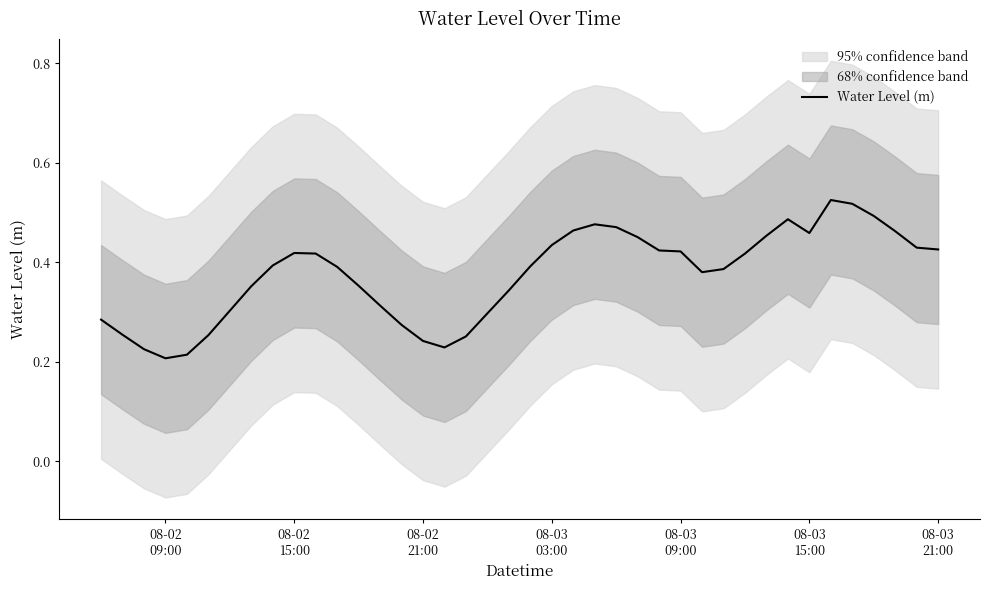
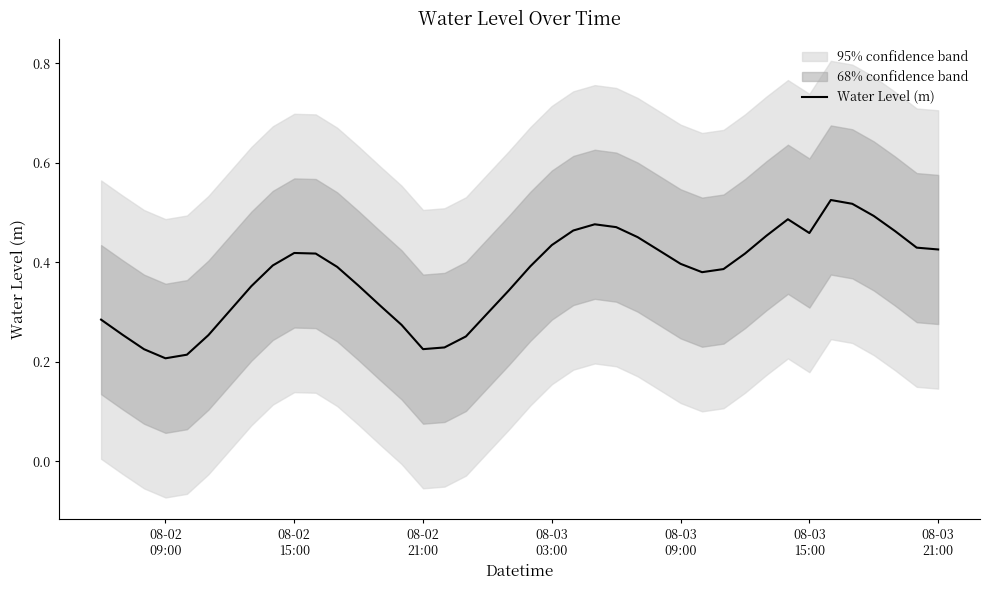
  {
    "Water Level (m)": {
      "08-02 09:00": 0.21,
      "08-02 15:00": 0.42,
-     "08-02 21:00": 0.24,
+     "08-02 21:00": 0.23,
      "08-03 03:00": 0.43,
-     "08-03 09:00": 0.42,
+     "08-03 09:00": 0.40,
      "08-03 15:00": 0.46,
      "08-03 21:00": 0.43
    }
  }
